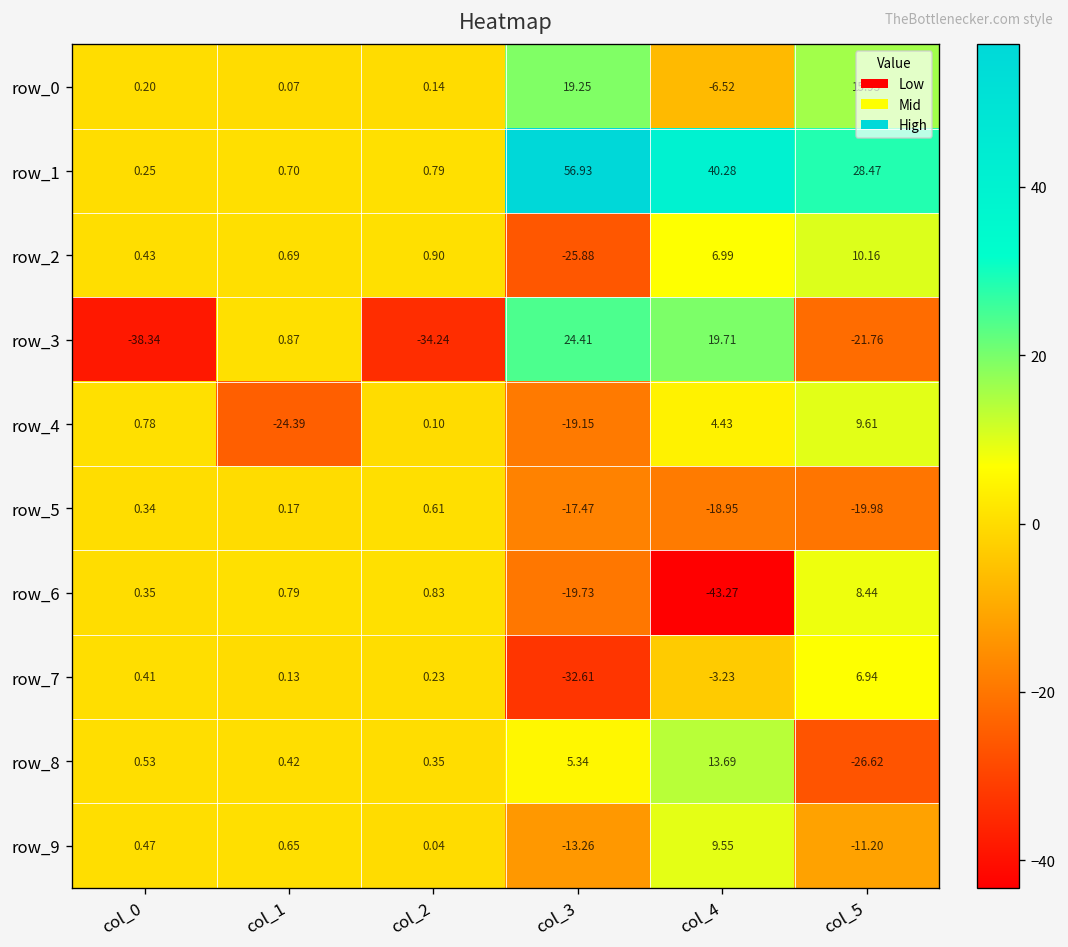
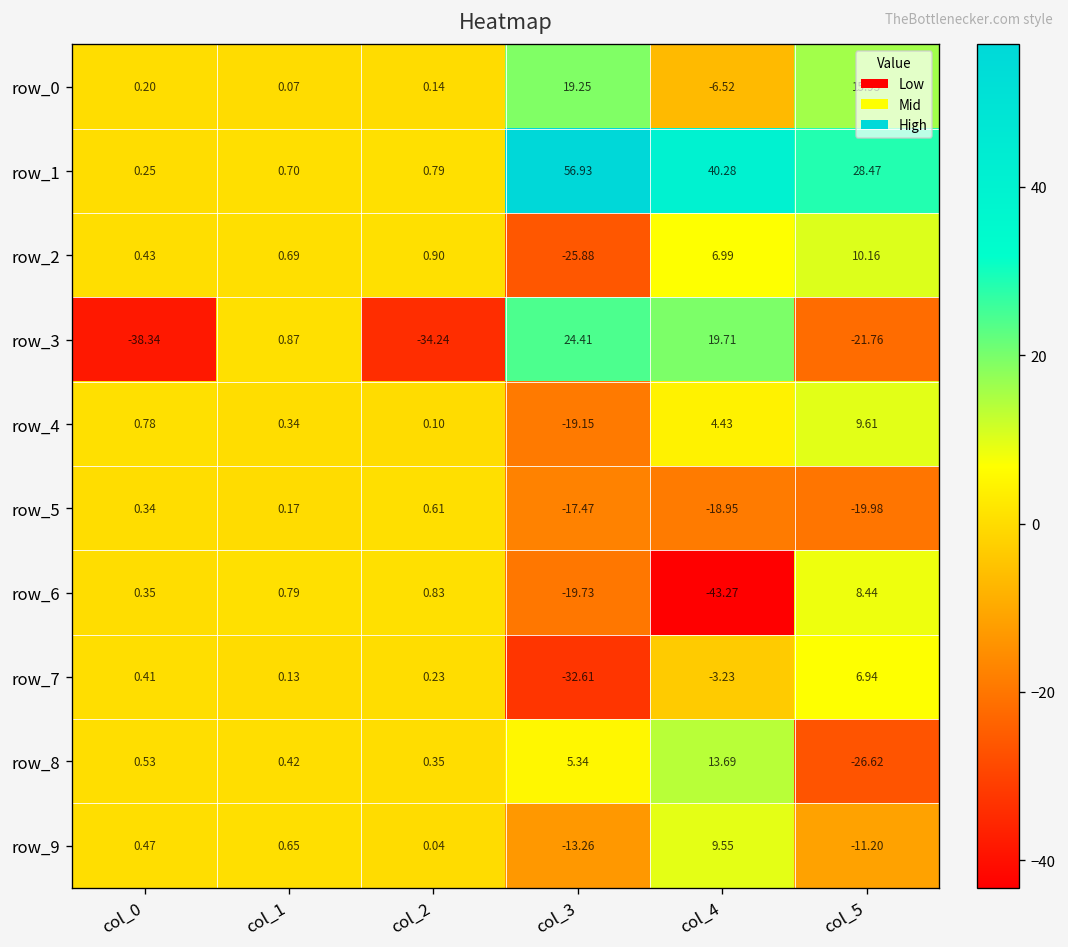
  {
    "row_0": {
      "col_0": 0.20,
      "col_1": 0.07,
      "col_2": 0.14,
      "col_3": 19.25,
      "col_4": -6.52
    },
    "row_1": {
      "col_0": 0.25,
      "col_1": 0.70,
      "col_2": 0.79,
      "col_3": 56.93,
      "col_4": 40.28,
      "col_5": 28.47
    },
    "row_2": {
      "col_0": 0.43,
      "col_1": 0.69,
      "col_2": 0.90,
      "col_3": -25.88,
      "col_4": 6.99,
      "col_5": 10.16
    },
    "row_3": {
      "col_0": -38.34,
      "col_1": 0.87,
      "col_2": -34.24,
      "col_3": 24.41,
      "col_4": 19.71,
      "col_5": -21.76
    },
    "row_4": {
      "col_0": 0.78,
-     "col_1": -24.39,
+     "col_1": 0.34,
      "col_2": 0.10,
      "col_3": -19.15,
      "col_4": 4.43,
      "col_5": 9.61
    },
    "row_5": {
      "col_0": 0.34,
      "col_1": 0.17,
      "col_2": 0.61,
      "col_3": -17.47,
      "col_4": -18.95,
      "col_5": -19.98
    },
    "row_6": {
      "col_0": 0.35,
      "col_1": 0.79,
      "col_2": 0.83,
      "col_3": -19.73,
      "col_4": -43.27,
      "col_5": 8.44
    },
    "row_7": {
      "col_0": 0.41,
      "col_1": 0.13,
      "col_2": 0.23,
      "col_3": -32.61,
      "col_4": -3.23,
      "col_5": 6.94
    },
    "row_8": {
      "col_0": 0.53,
      "col_1": 0.42,
      "col_2": 0.35,
      "col_3": 5.34,
      "col_4": 13.69,
      "col_5": -26.62
    },
    "row_9": {
      "col_0": 0.47,
      "col_1": 0.65,
      "col_2": 0.04,
      "col_3": -13.26,
      "col_4": 9.55,
      "col_5": -11.20
    }
  }
